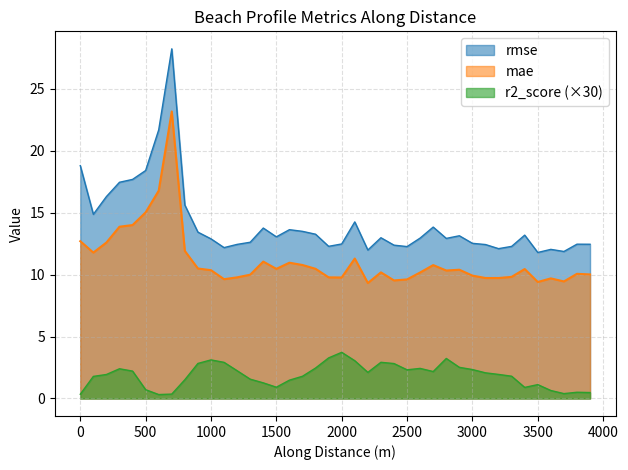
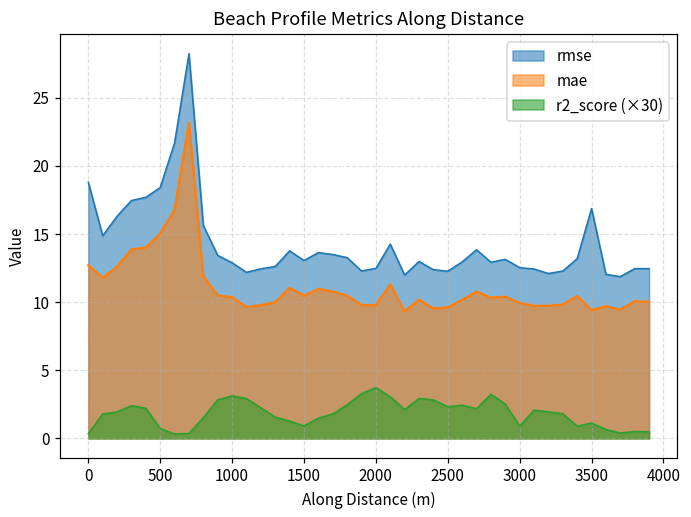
  {
    "rmse": {
      "0": 18.8,
      "500": 18.4,
      "1000": 12.9,
      "1500": 13.1,
      "2000": 12.5,
      "2500": 12.3,
      "3000": 12.5,
-     "3500": 11.8
+     "3500": 16.9
    },
    "mae": {
      "0": 12.7,
      "500": 15.0,
      "1000": 10.4,
      "1500": 10.5,
      "2000": 9.8,
      "2500": 9.6,
      "3000": 9.9,
      "3500": 9.4
    },
    "r2_score (×30)": {
      "0": 0.3,
      "500": 0.7,
      "1000": 3.1,
      "1500": 0.9,
      "2000": 3.7,
      "2500": 2.3,
-     "3000": 2.3,
+     "3000": 0.9,
      "3500": 1.1
    }
  }
